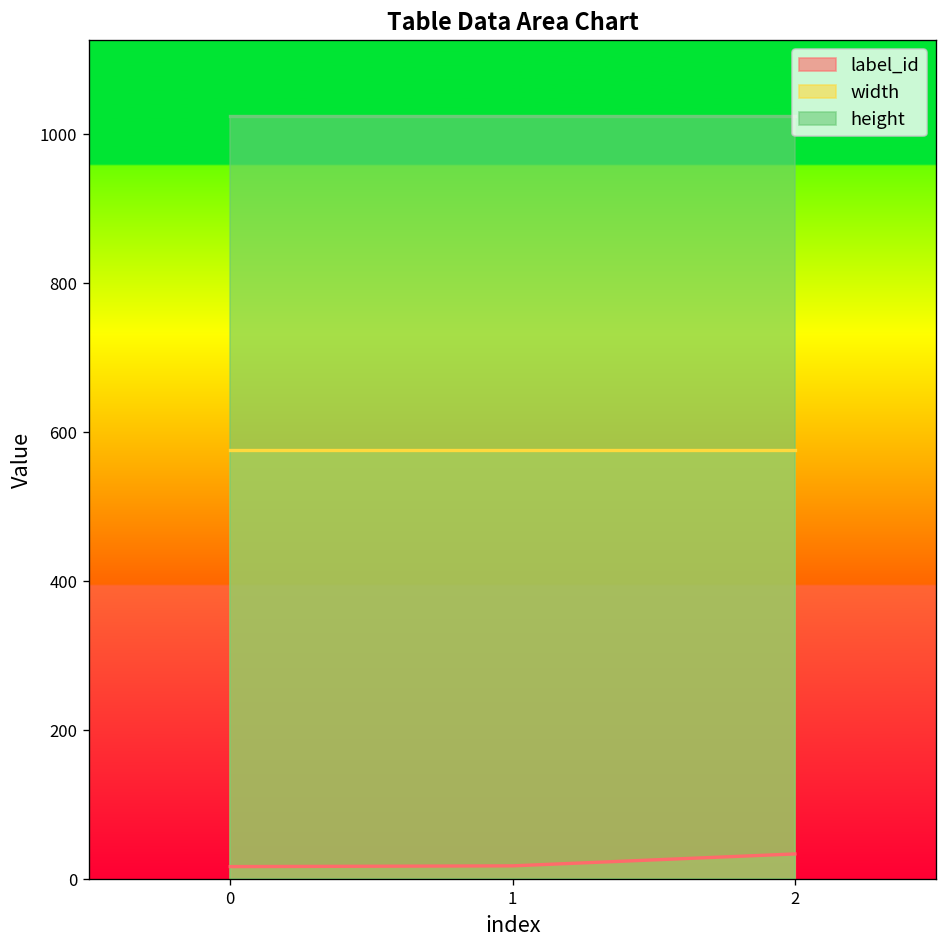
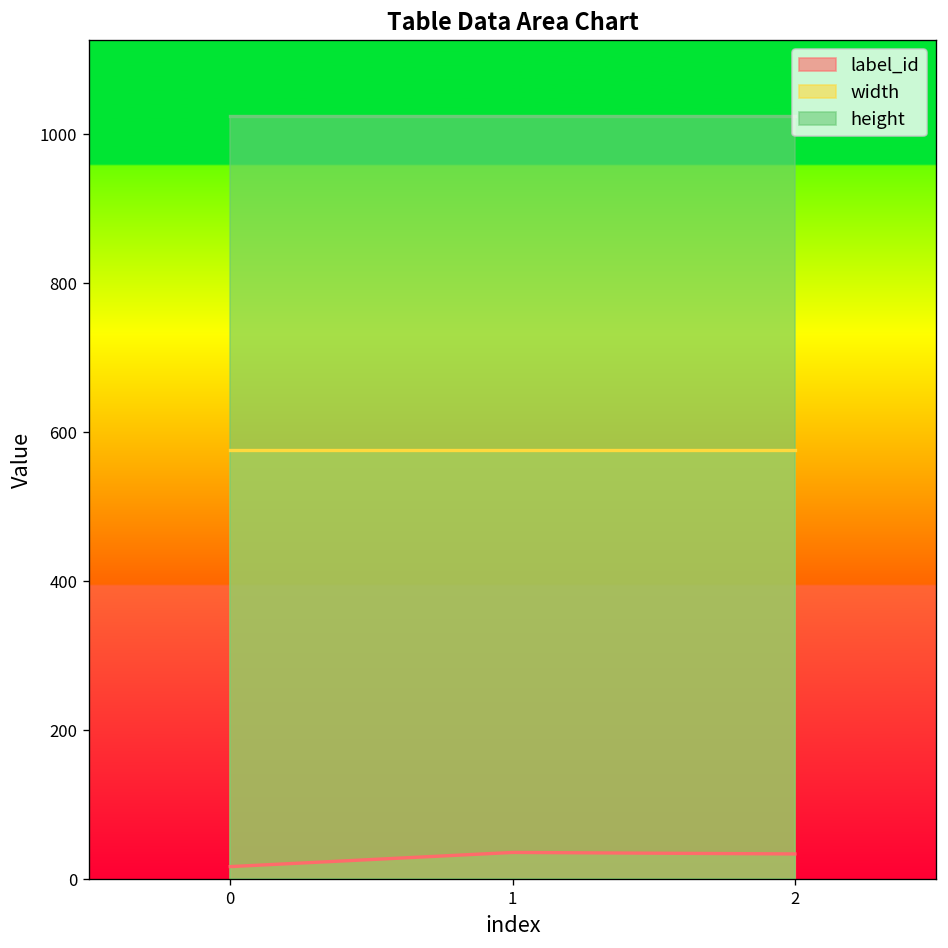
  {
    "label_id": {
      "0": 20,
-     "1": 20,
+     "1": 40,
      "2": 30
    },
    "width": {
      "0": 580,
      "1": 580,
      "2": 580
    },
    "height": {
      "0": 1020,
      "1": 1020
    }
  }
